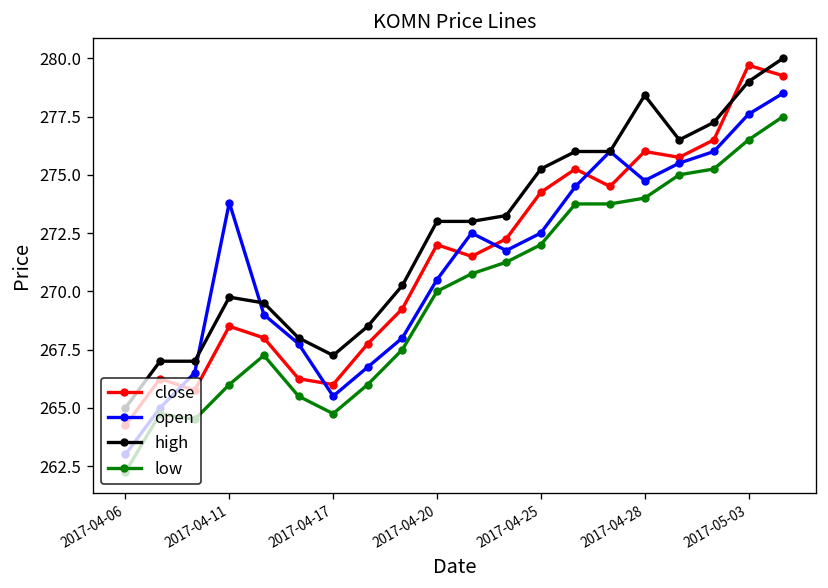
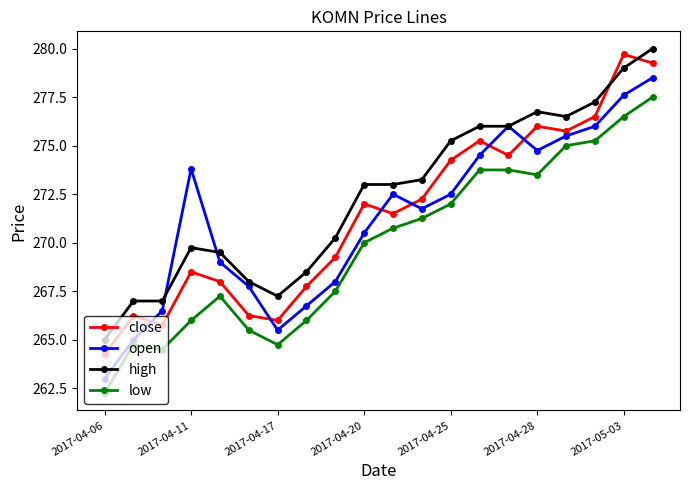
  {
    "close": {
      "2017-04-11": 268.5,
      "2017-04-17": 266.0,
      "2017-04-20": 272.0,
      "2017-04-25": 274.3,
      "2017-04-28": 276.0,
      "2017-05-03": 279.7
    },
    "open": {
      "2017-04-11": 273.8,
      "2017-04-17": 265.5,
      "2017-04-20": 270.5,
      "2017-04-25": 272.5,
      "2017-04-28": 274.8,
      "2017-05-03": 277.6
    },
    "high": {
      "2017-04-11": 269.8,
      "2017-04-17": 267.3,
      "2017-04-20": 273.0,
      "2017-04-25": 275.3,
-     "2017-04-28": 278.4,
+     "2017-04-28": 276.8,
      "2017-05-03": 279.0
    },
    "low": {
      "2017-04-11": 266.0,
      "2017-04-17": 264.8,
      "2017-04-20": 270.0,
      "2017-04-25": 272.0,
-     "2017-04-28": 274.0,
+     "2017-04-28": 273.5,
      "2017-05-03": 276.5
    }
  }
